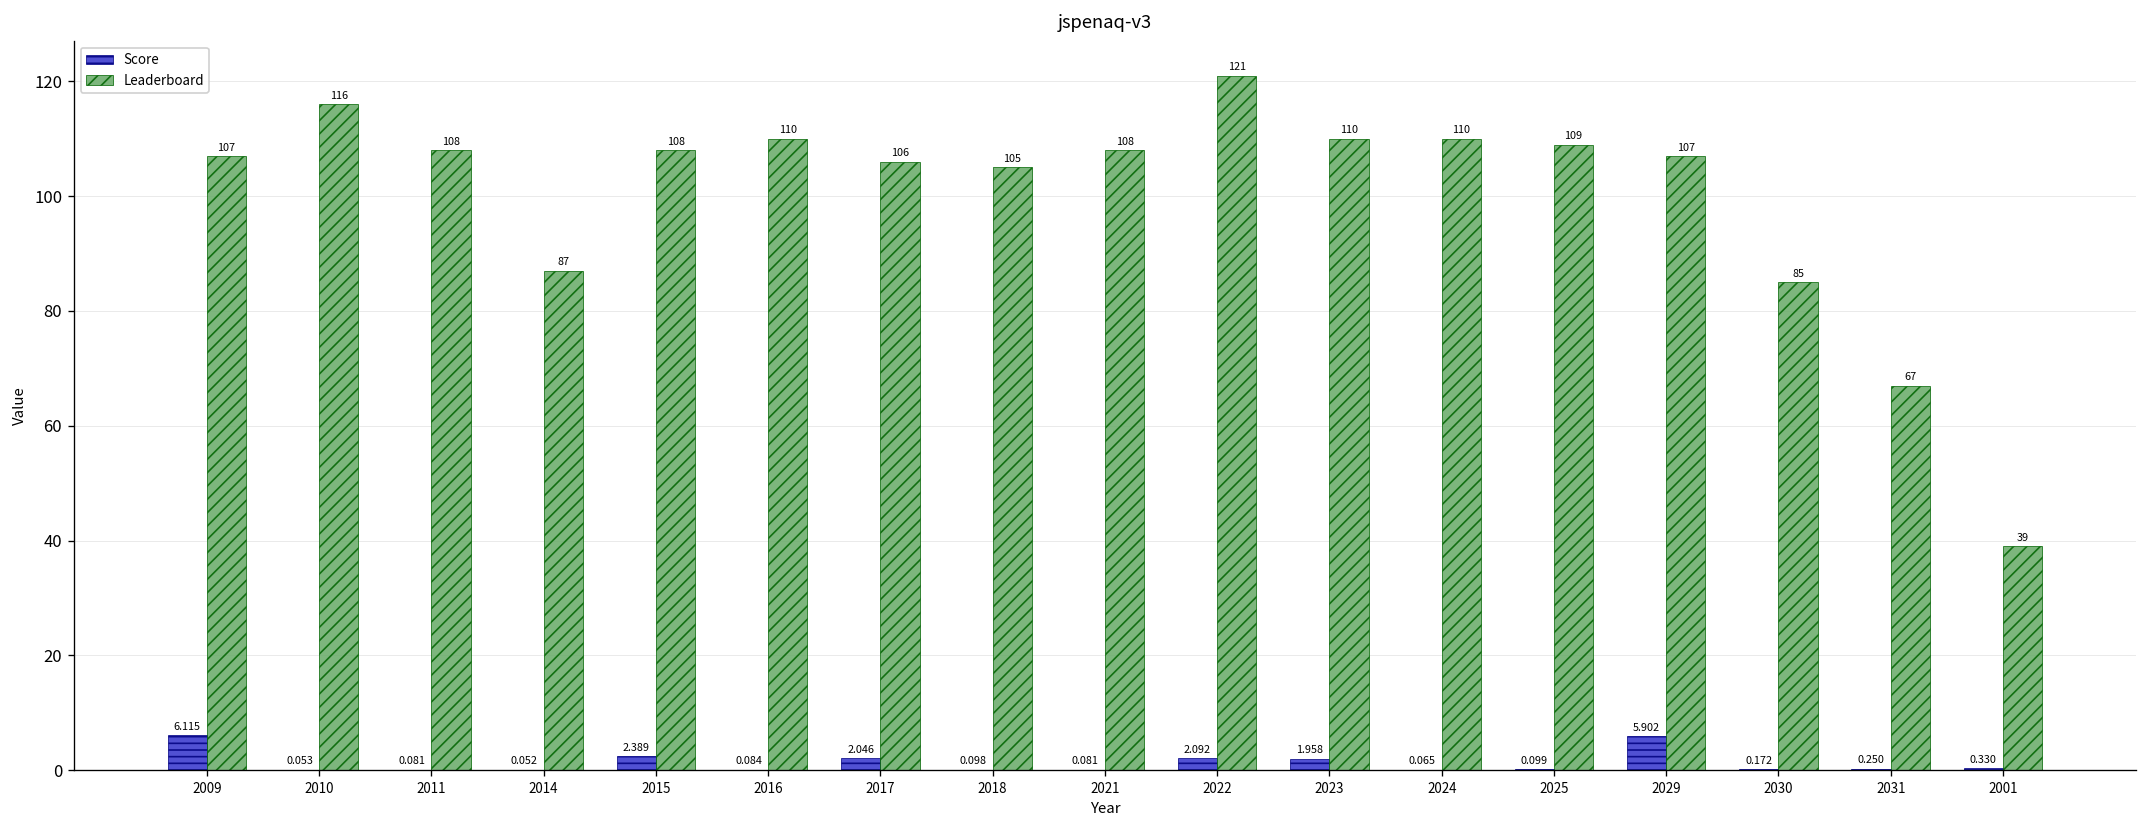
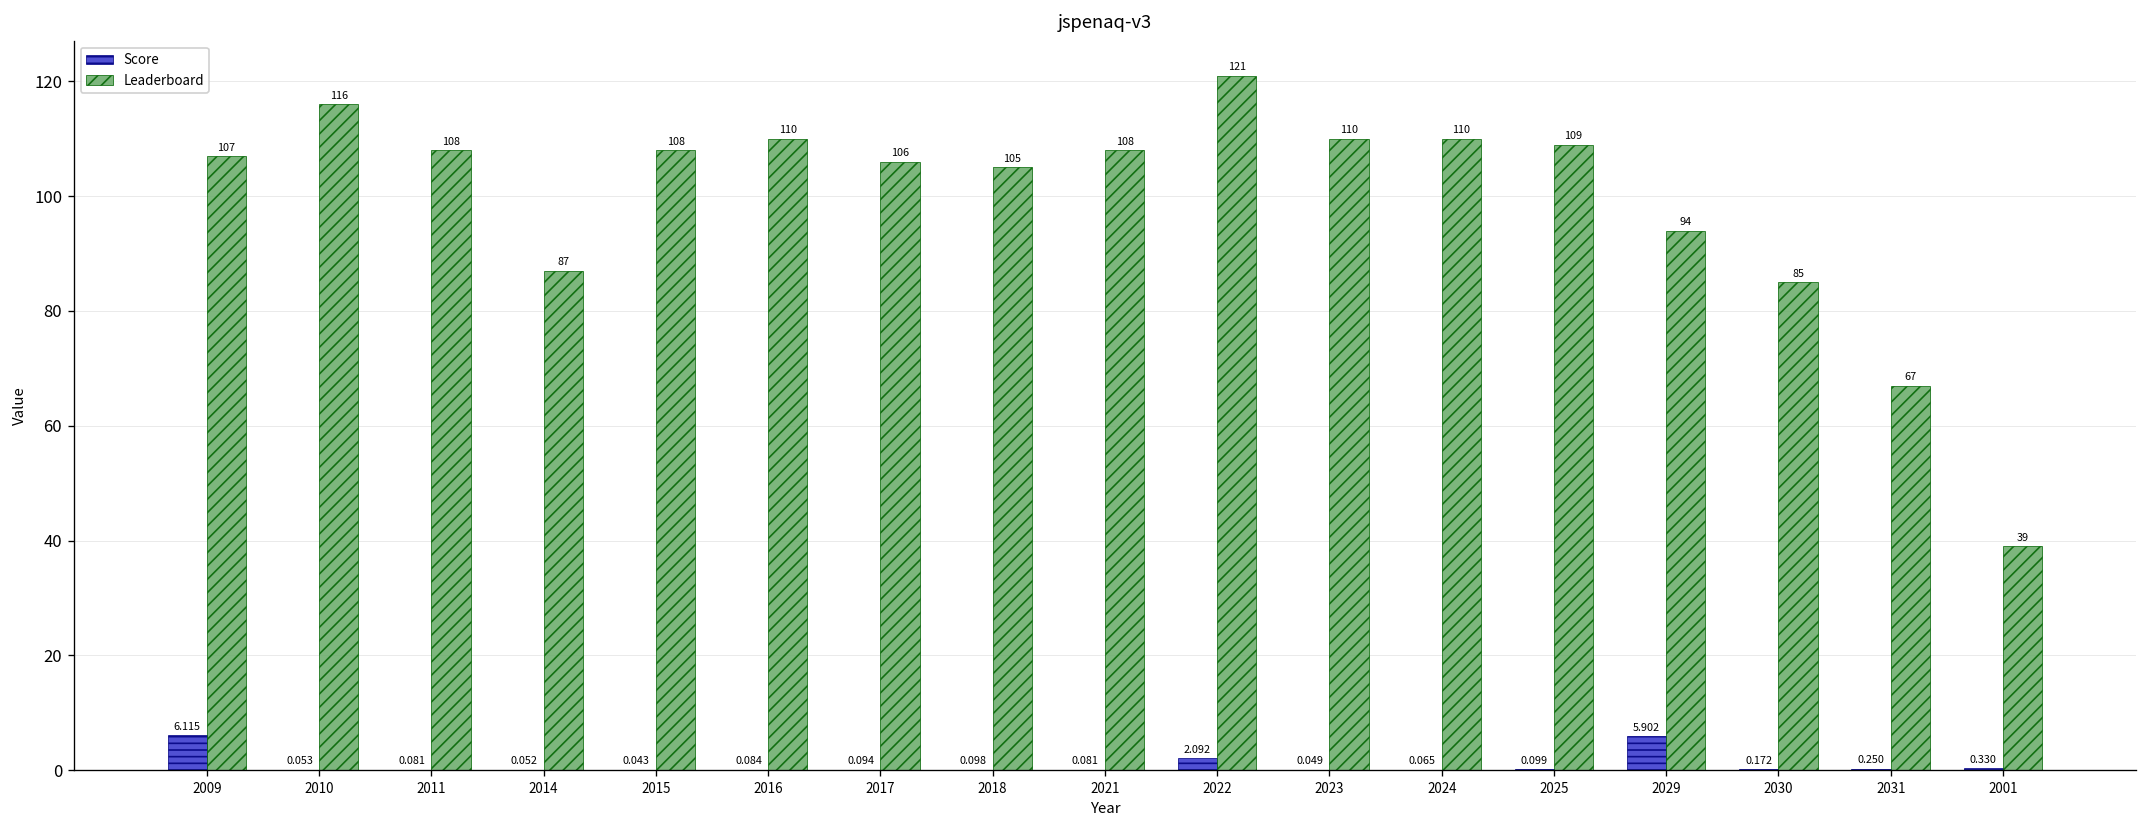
  {
    "Score": {
      "2009": 6.115,
      "2010": 0.053,
      "2011": 0.081,
      "2014": 0.052,
-     "2015": 2.389,
+     "2015": 0.043,
      "2016": 0.084,
-     "2017": 2.046,
+     "2017": 0.094,
      "2018": 0.098,
      "2021": 0.081,
      "2022": 2.092,
-     "2023": 1.958,
+     "2023": 0.049,
      "2024": 0.065,
      "2025": 0.099,
      "2029": 5.902,
      "2030": 0.172,
      "2031": 0.250,
      "2001": 0.330
    },
    "Leaderboard": {
      "2009": 107,
      "2010": 116,
      "2011": 108,
      "2014": 87,
      "2015": 108,
      "2016": 110,
      "2017": 106,
      "2018": 105,
      "2021": 108,
      "2022": 121,
      "2023": 110,
      "2024": 110,
      "2025": 109,
-     "2029": 107,
+     "2029": 94,
      "2030": 85,
      "2031": 67,
      "2001": 39
    }
  }
